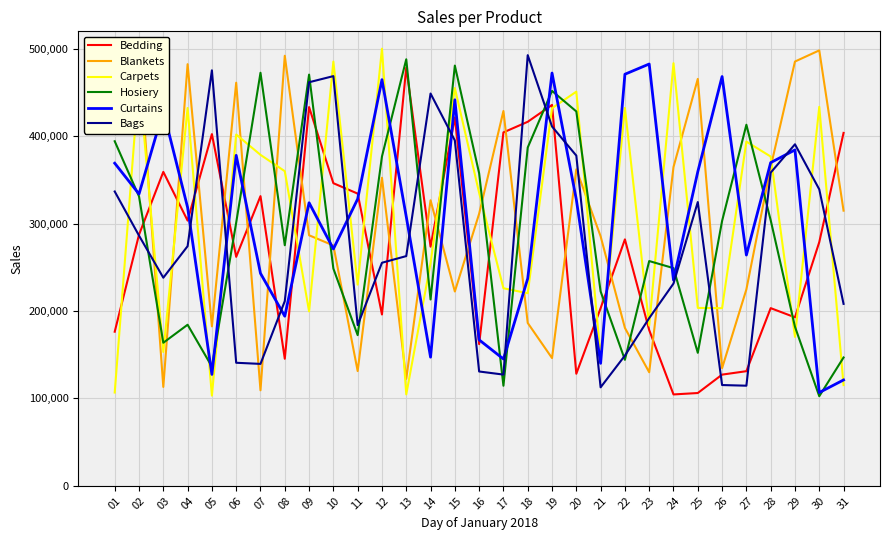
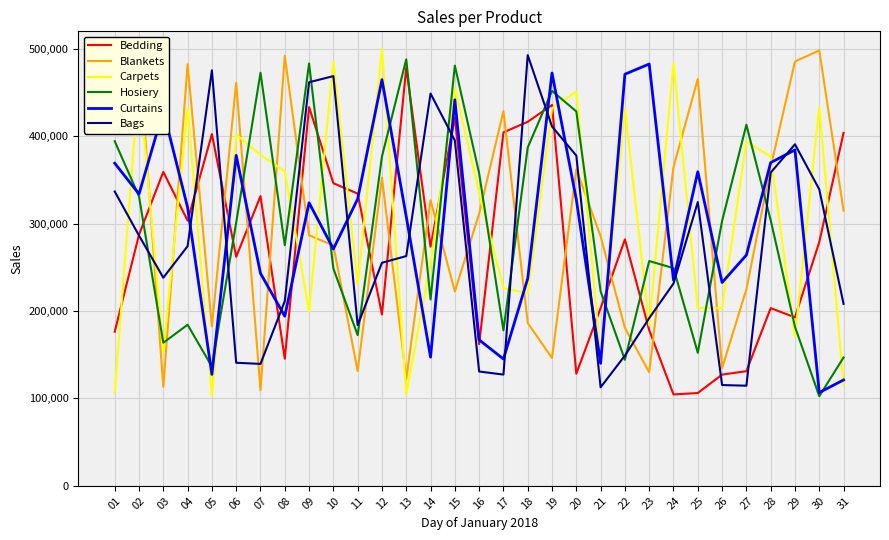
  {
    "Bedding": {
      "01": "180,000",
      "03": "360,000",
      "04": "300,000",
      "05": "400,000",
      "06": "260,000",
      "07": "330,000",
      "08": "150,000",
      "09": "430,000",
      "10": "350,000",
      "11": "330,000",
      "12": "200,000",
      "13": "480,000",
      "14": "270,000",
      "15": "420,000",
      "16": "160,000",
      "17": "400,000",
      "18": "420,000",
      "19": "440,000",
      "20": "130,000",
      "21": "200,000",
      "22": "280,000",
      "23": "180,000",
      "24": "100,000",
      "25": "110,000",
      "26": "130,000",
      "27": "130,000",
      "28": "200,000",
      "29": "190,000",
      "30": "280,000",
      "31": "400,000"
    },
    "Blankets": {
      "03": "110,000",
      "04": "480,000",
      "05": "180,000",
      "06": "460,000",
      "07": "110,000",
      "08": "490,000",
      "09": "290,000",
      "10": "270,000",
      "11": "130,000",
      "12": "350,000",
      "13": "120,000",
      "14": "330,000",
      "15": "220,000",
      "16": "310,000",
      "17": "430,000",
      "18": "190,000",
      "19": "150,000",
      "20": "360,000",
      "21": "290,000",
      "22": "180,000",
      "23": "130,000",
      "24": "360,000",
      "25": "470,000",
      "26": "130,000",
      "27": "220,000",
      "28": "360,000",
      "29": "490,000",
      "30": "500,000",
      "31": "310,000"
    },
    "Carpets": {
      "01": "110,000",
      "03": "150,000",
      "04": "430,000",
      "05": "100,000",
      "06": "400,000",
      "07": "380,000",
      "08": "360,000",
      "09": "200,000",
      "10": "490,000",
      "11": "230,000",
      "12": "500,000",
      "13": "100,000",
      "14": "250,000",
      "15": "450,000",
      "16": "340,000",
      "17": "230,000",
      "18": "220,000",
      "19": "430,000",
      "20": "450,000",
      "21": "150,000",
      "22": "430,000",
      "23": "180,000",
      "24": "480,000",
      "25": "200,000",
      "26": "200,000",
      "27": "390,000",
      "28": "380,000",
      "29": "170,000",
      "30": "430,000",
      "31": "120,000"
    },
    "Hosiery": {
      "01": "390,000",
      "03": "160,000",
      "04": "180,000",
      "05": "140,000",
      "06": "300,000",
      "07": "470,000",
      "08": "280,000",
-     "09": "470,000",
+     "09": "480,000",
      "10": "250,000",
      "11": "170,000",
      "12": "380,000",
      "13": "490,000",
      "14": "210,000",
      "15": "480,000",
      "16": "360,000",
-     "17": "110,000",
+     "17": "180,000",
      "18": "390,000",
      "19": "450,000",
      "20": "430,000",
      "21": "220,000",
      "22": "140,000",
      "23": "260,000",
      "24": "250,000",
      "25": "150,000",
      "26": "300,000",
      "27": "410,000",
      "28": "300,000",
      "29": "180,000",
      "30": "100,000",
      "31": "150,000"
    },
    "Curtains": {
      "01": "370,000",
      "04": "320,000",
      "05": "130,000",
      "06": "380,000",
      "07": "240,000",
      "08": "190,000",
      "09": "320,000",
      "10": "270,000",
      "11": "330,000",
      "12": "460,000",
      "13": "310,000",
      "14": "150,000",
      "15": "440,000",
      "16": "170,000",
      "17": "150,000",
      "18": "240,000",
      "19": "470,000",
      "20": "330,000",
      "21": "140,000",
      "22": "470,000",
      "23": "480,000",
      "24": "240,000",
      "25": "360,000",
-     "26": "470,000",
+     "26": "230,000",
      "27": "260,000",
      "28": "370,000",
      "29": "380,000",
      "30": "110,000",
      "31": "120,000"
    },
    "Bags": {
      "01": "340,000",
      "03": "240,000",
      "04": "270,000",
      "05": "480,000",
      "06": "140,000",
      "07": "140,000",
      "08": "210,000",
      "09": "460,000",
      "10": "470,000",
      "11": "180,000",
      "12": "260,000",
      "13": "260,000",
      "14": "450,000",
      "15": "400,000",
      "16": "130,000",
      "17": "130,000",
      "18": "490,000",
      "19": "410,000",
      "20": "380,000",
      "21": "110,000",
      "22": "150,000",
      "23": "190,000",
      "24": "230,000",
      "25": "320,000",
      "26": "120,000",
      "27": "110,000",
      "28": "360,000",
      "29": "390,000",
      "30": "340,000",
      "31": "210,000"
    }
  }
